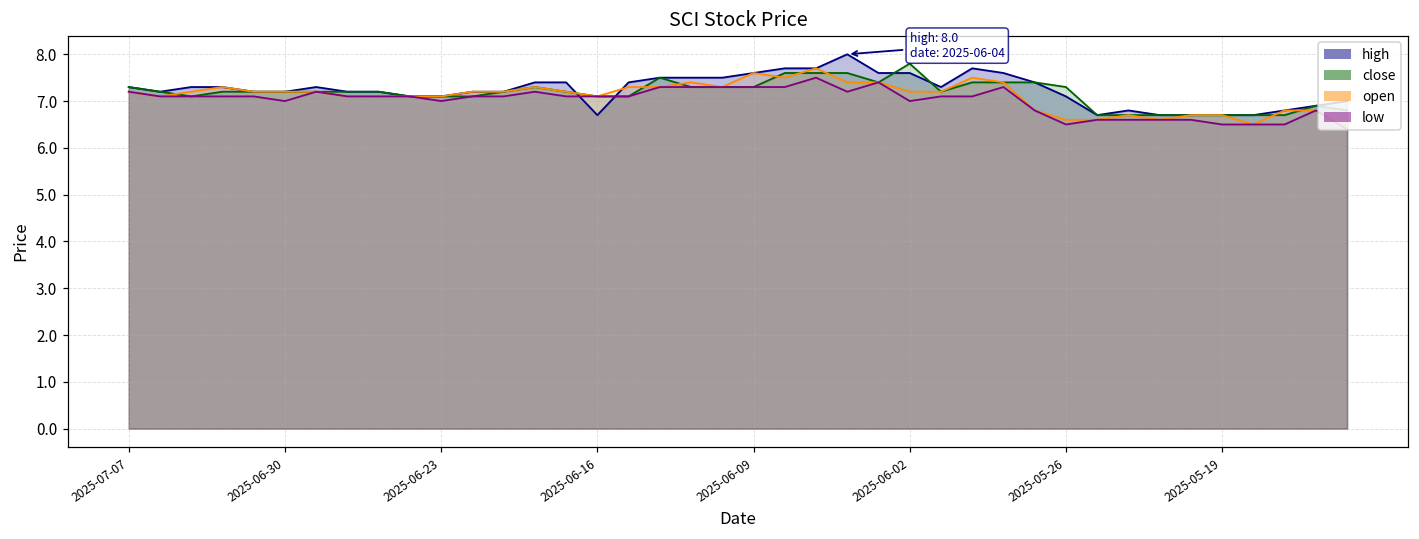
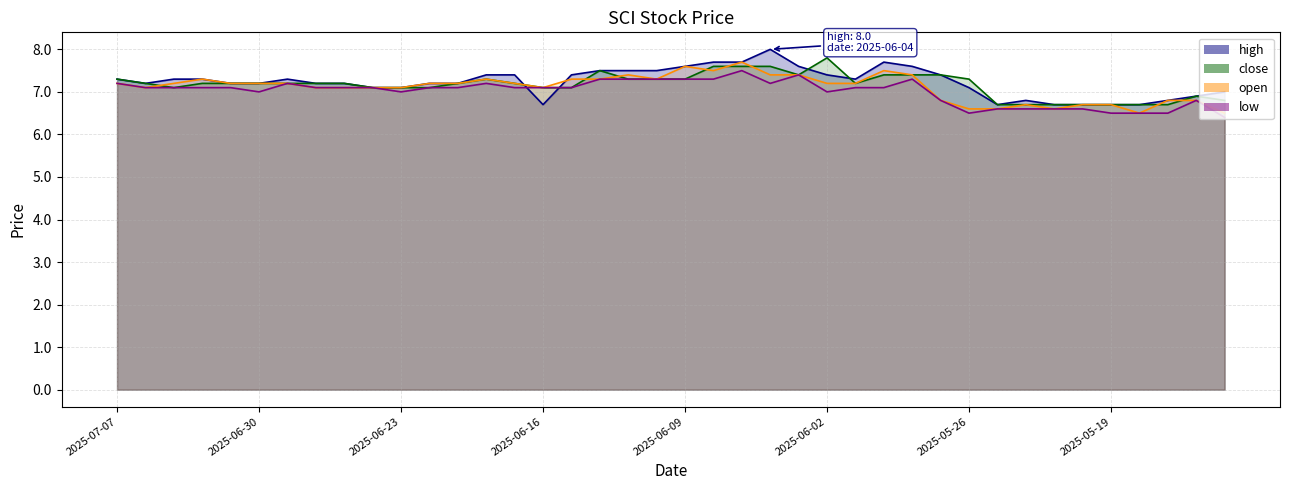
  {
    "high": {
      "2025-06-16": 6.7,
-     "2025-06-02": 7.6,
+     "2025-06-02": 7.4,
      "2025-05-26": 7.1
    },
    "close": {
      "2025-05-26": 7.3
    }
  }
